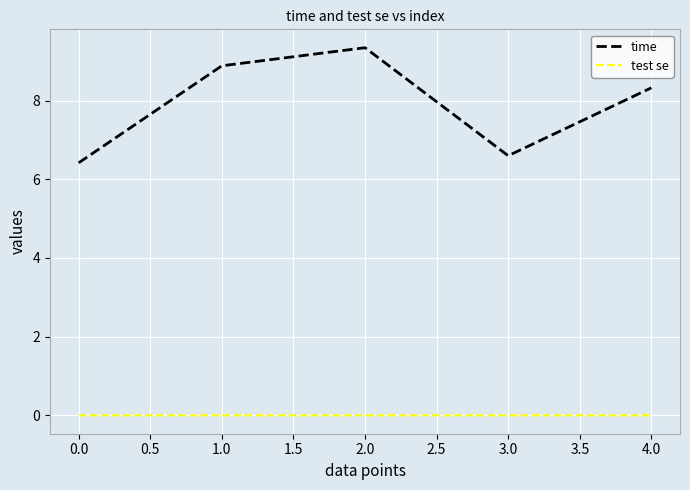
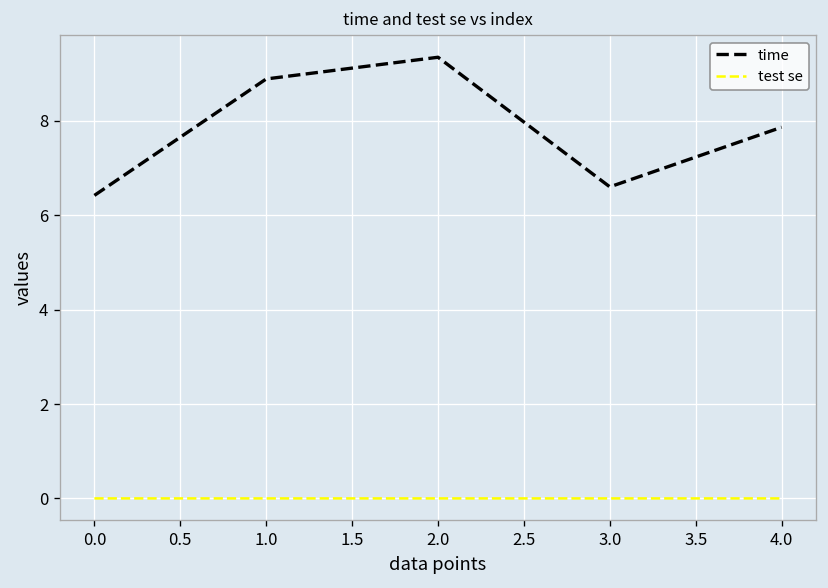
  {
    "time": {
      "0.0": 6.4,
      "1.0": 8.9,
      "2.0": 9.3,
      "3.0": 6.6,
-     "4.0": 8.3
+     "4.0": 7.9
    },
    "test se": {
      "0.0": 0.0,
      "1.0": 0.0,
      "2.0": 0.0,
      "3.0": 0.0,
      "4.0": 0.0
    }
  }
